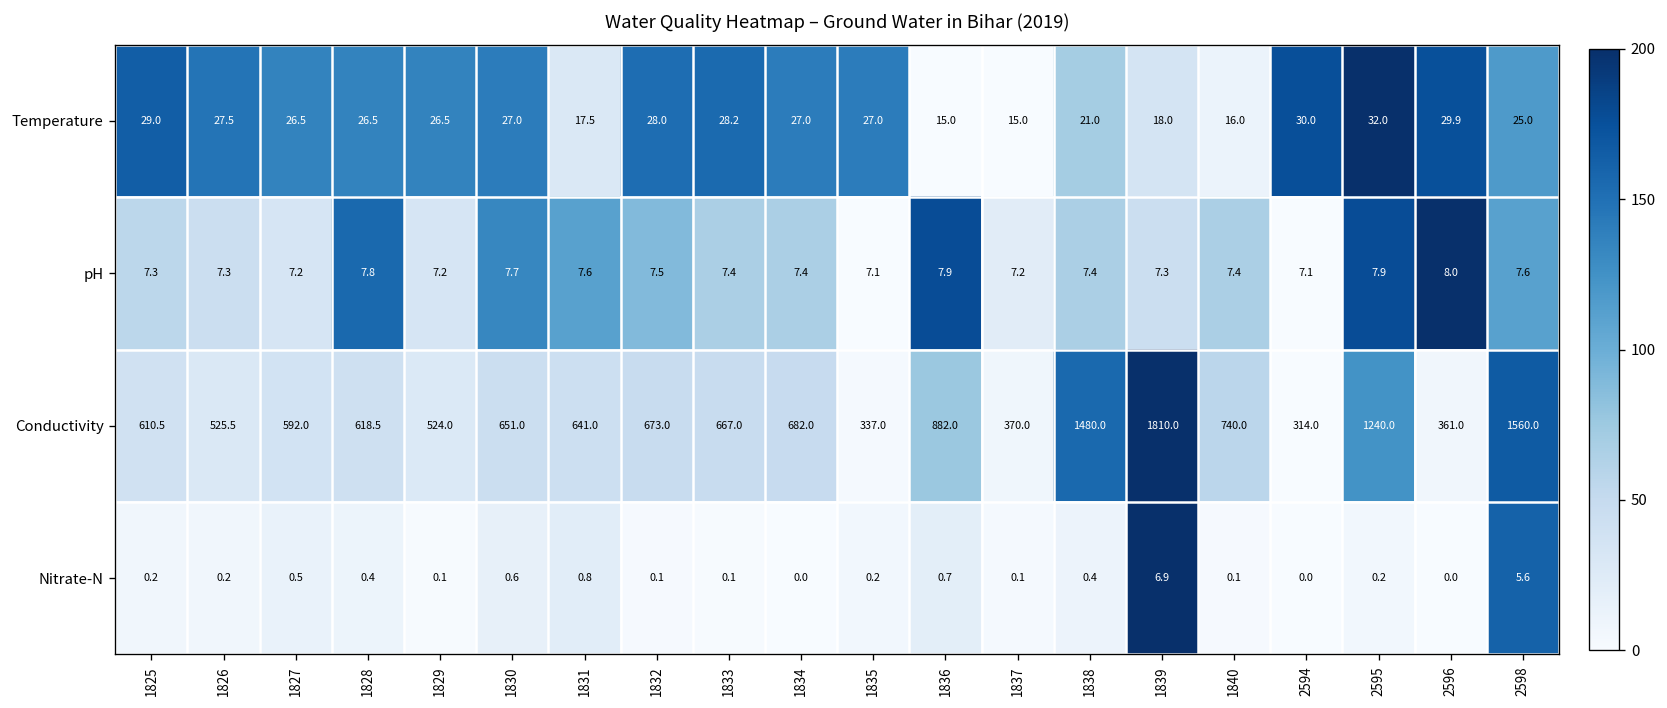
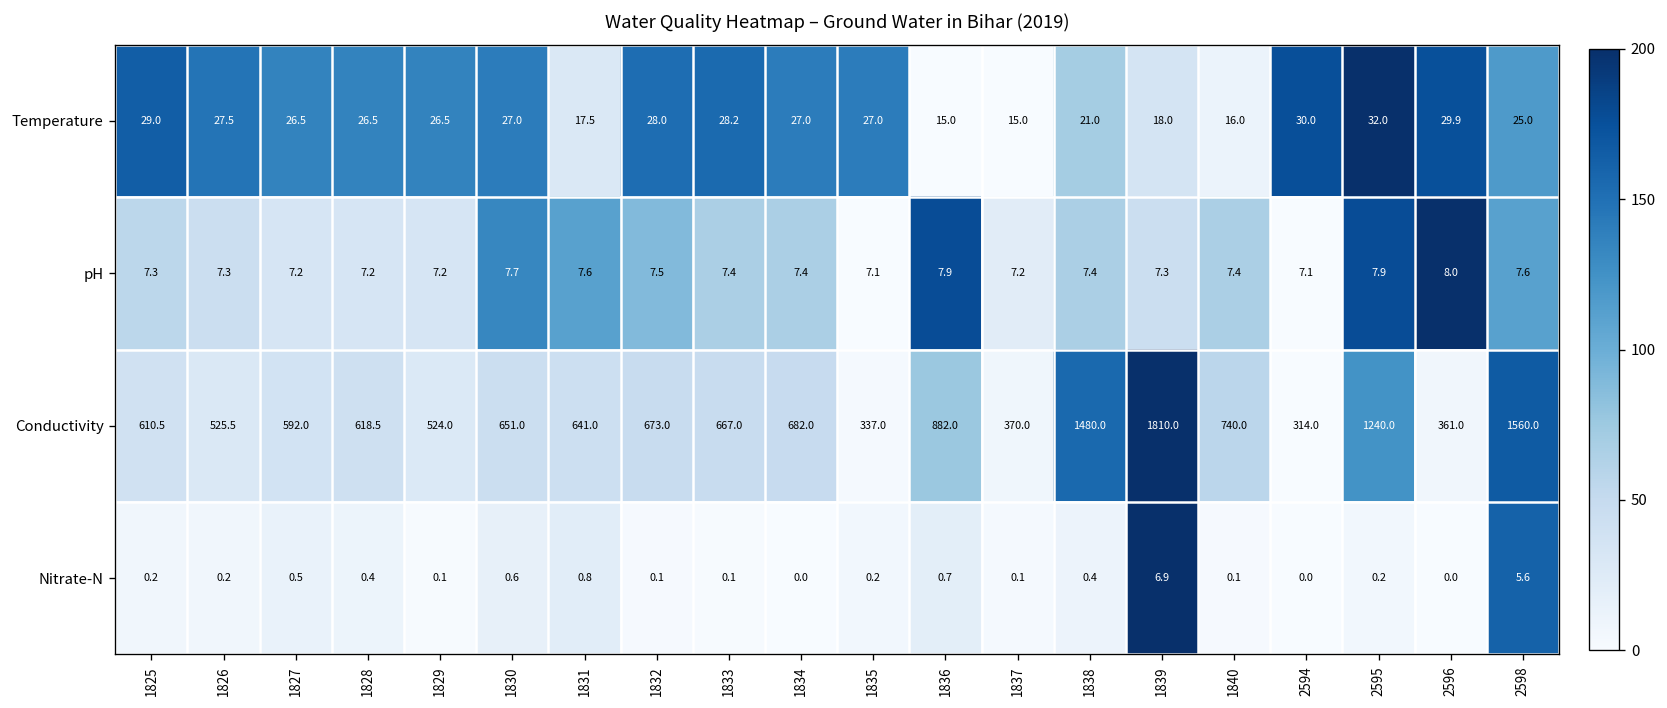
  {
    "Temperature": {
      "1825": 29.0,
      "1826": 27.5,
      "1827": 26.5,
      "1828": 26.5,
      "1829": 26.5,
      "1830": 27.0,
      "1831": 17.5,
      "1832": 28.0,
      "1833": 28.2,
      "1834": 27.0,
      "1835": 27.0,
      "1836": 15.0,
      "1837": 15.0,
      "1838": 21.0,
      "1839": 18.0,
      "1840": 16.0,
      "2594": 30.0,
      "2595": 32.0,
      "2596": 29.9,
      "2598": 25.0
    },
    "pH": {
      "1825": 7.3,
      "1826": 7.3,
      "1827": 7.2,
-     "1828": 7.8,
+     "1828": 7.2,
      "1829": 7.2,
      "1830": 7.7,
      "1831": 7.6,
      "1832": 7.5,
      "1833": 7.4,
      "1834": 7.4,
      "1835": 7.1,
      "1836": 7.9,
      "1837": 7.2,
      "1838": 7.4,
      "1839": 7.3,
      "1840": 7.4,
      "2594": 7.1,
      "2595": 7.9,
      "2596": 8.0,
      "2598": 7.6
    },
    "Conductivity": {
      "1825": 610.5,
      "1826": 525.5,
      "1827": 592.0,
      "1828": 618.5,
      "1829": 524.0,
      "1830": 651.0,
      "1831": 641.0,
      "1832": 673.0,
      "1833": 667.0,
      "1834": 682.0,
      "1835": 337.0,
      "1836": 882.0,
      "1837": 370.0,
      "1838": 1480.0,
      "1839": 1810.0,
      "1840": 740.0,
      "2594": 314.0,
      "2595": 1240.0,
      "2596": 361.0,
      "2598": 1560.0
    },
    "Nitrate-N": {
      "1825": 0.2,
      "1826": 0.2,
      "1827": 0.5,
      "1828": 0.4,
      "1829": 0.1,
      "1830": 0.6,
      "1831": 0.8,
      "1832": 0.1,
      "1833": 0.1,
      "1834": 0.0,
      "1835": 0.2,
      "1836": 0.7,
      "1837": 0.1,
      "1838": 0.4,
      "1839": 6.9,
      "1840": 0.1,
      "2594": 0.0,
      "2595": 0.2,
      "2596": 0.0,
      "2598": 5.6
    }
  }
